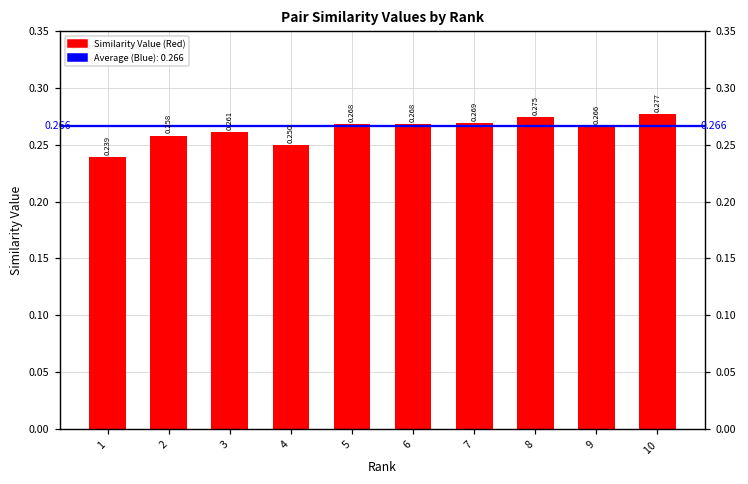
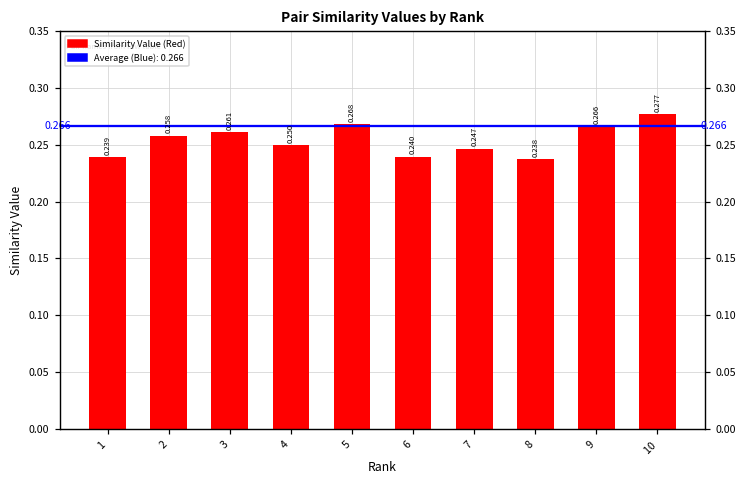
  {
    "1": 0.239,
    "2": 0.258,
    "3": 0.261,
    "4": 0.250,
    "5": 0.268,
-   "6": 0.268,
-   "7": 0.269,
-   "8": 0.275,
+   "6": 0.240,
+   "7": 0.247,
+   "8": 0.238,
    "9": 0.266,
    "10": 0.277
  }
